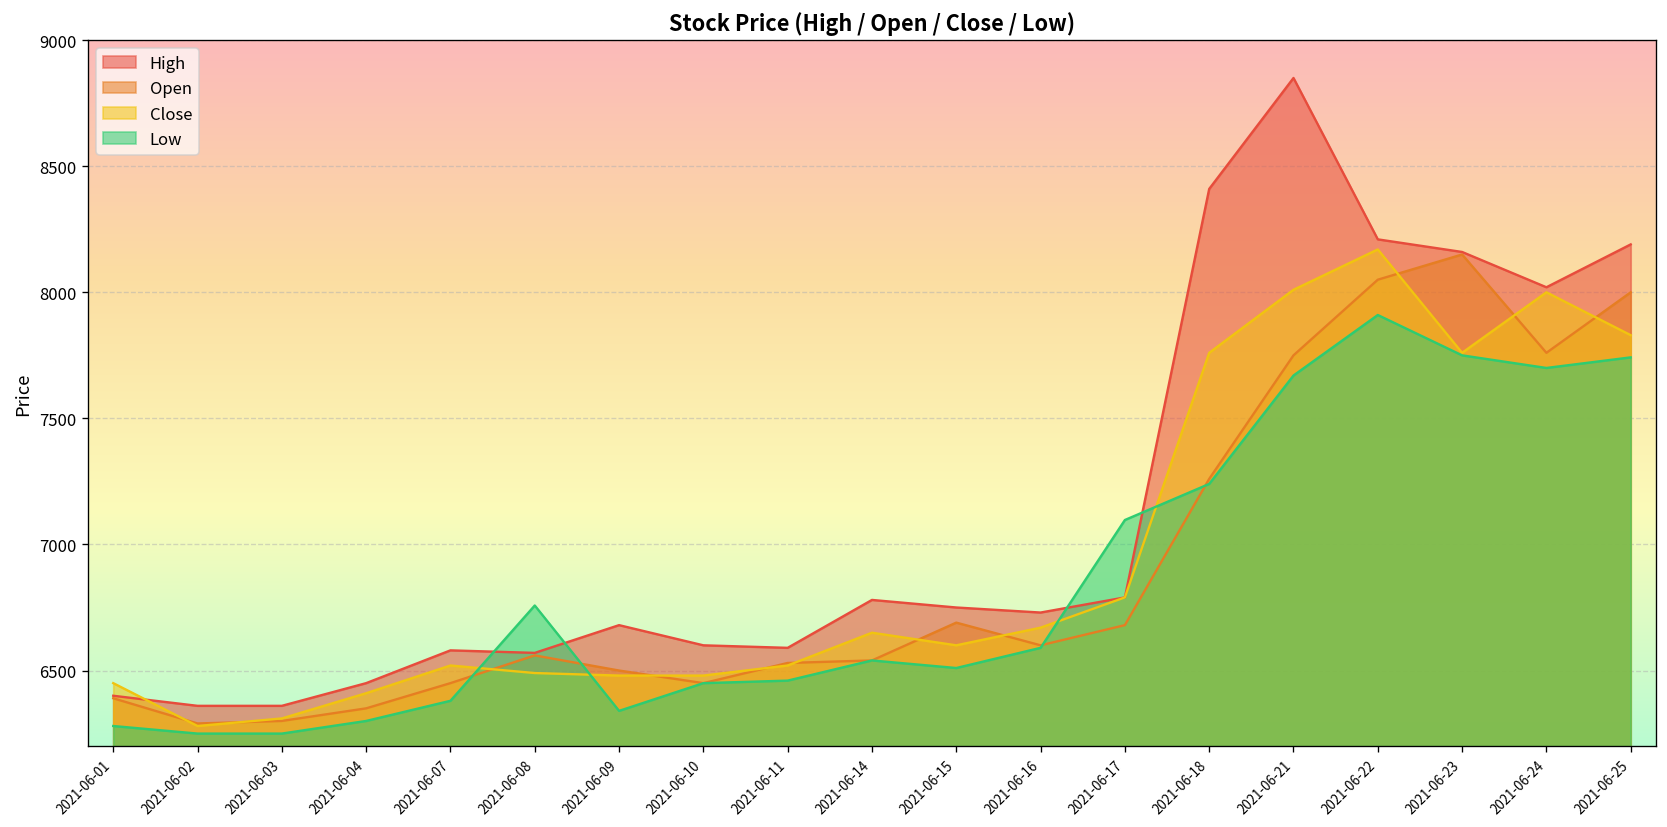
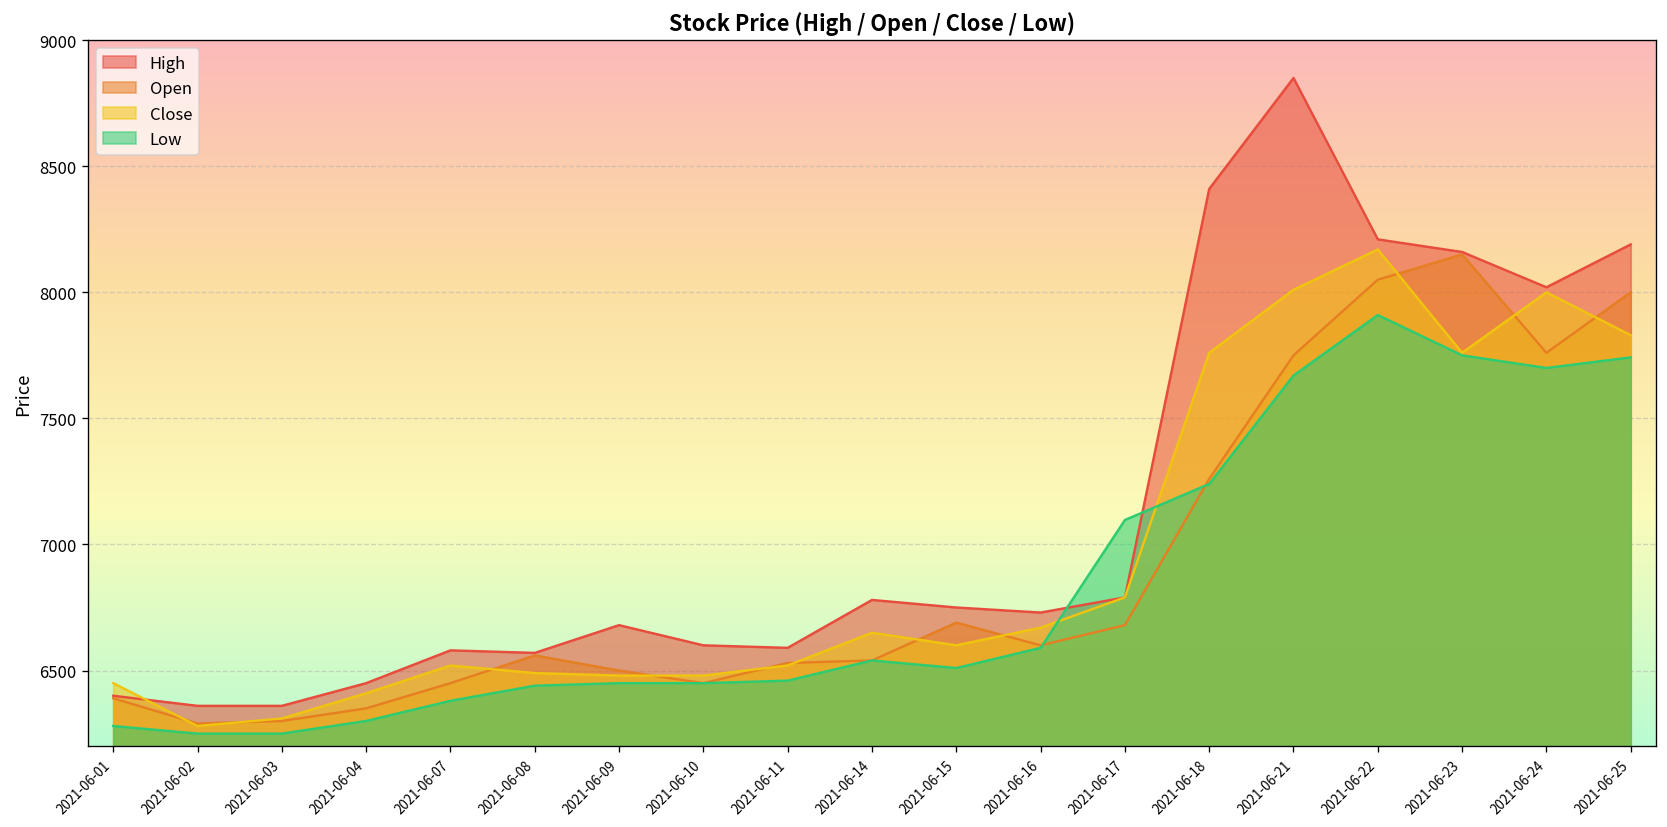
  {
    "Close": {
      "2021-06-01": 6450,
      "2021-06-04": 6410,
      "2021-06-07": 6520,
      "2021-06-08": 6490,
      "2021-06-09": 6480,
      "2021-06-10": 6480,
      "2021-06-14": 6650,
      "2021-06-15": 6600,
      "2021-06-16": 6670,
      "2021-06-18": 7760,
      "2021-06-21": 8010,
      "2021-06-22": 8170,
      "2021-06-24": 8000,
      "2021-06-25": 7830
    },
    "Low": {
      "2021-06-01": 6280,
      "2021-06-02": 6250,
      "2021-06-03": 6250,
      "2021-06-04": 6300,
      "2021-06-07": 6380,
-     "2021-06-08": 6760,
-     "2021-06-09": 6340,
+     "2021-06-08": 6440,
+     "2021-06-09": 6450,
      "2021-06-11": 6460,
      "2021-06-15": 6510,
      "2021-06-17": 7100,
      "2021-06-18": 7240,
      "2021-06-21": 7670,
      "2021-06-22": 7910,
      "2021-06-24": 7700,
      "2021-06-25": 7740
    }
  }
